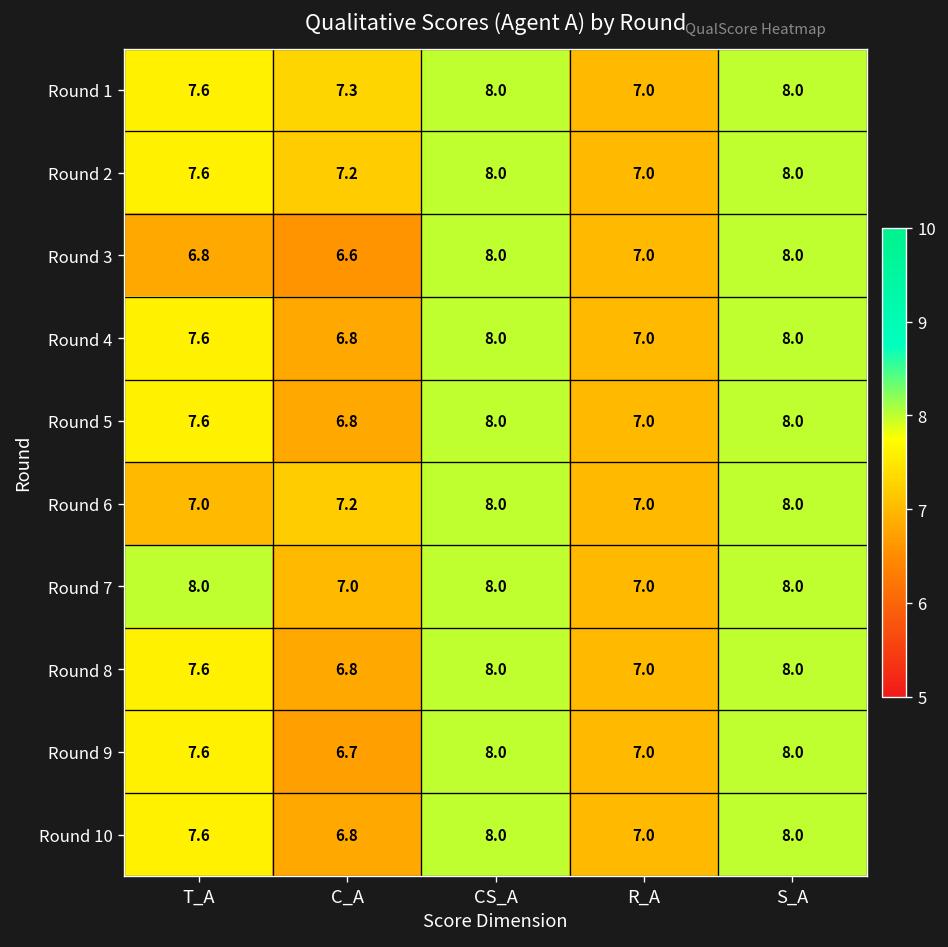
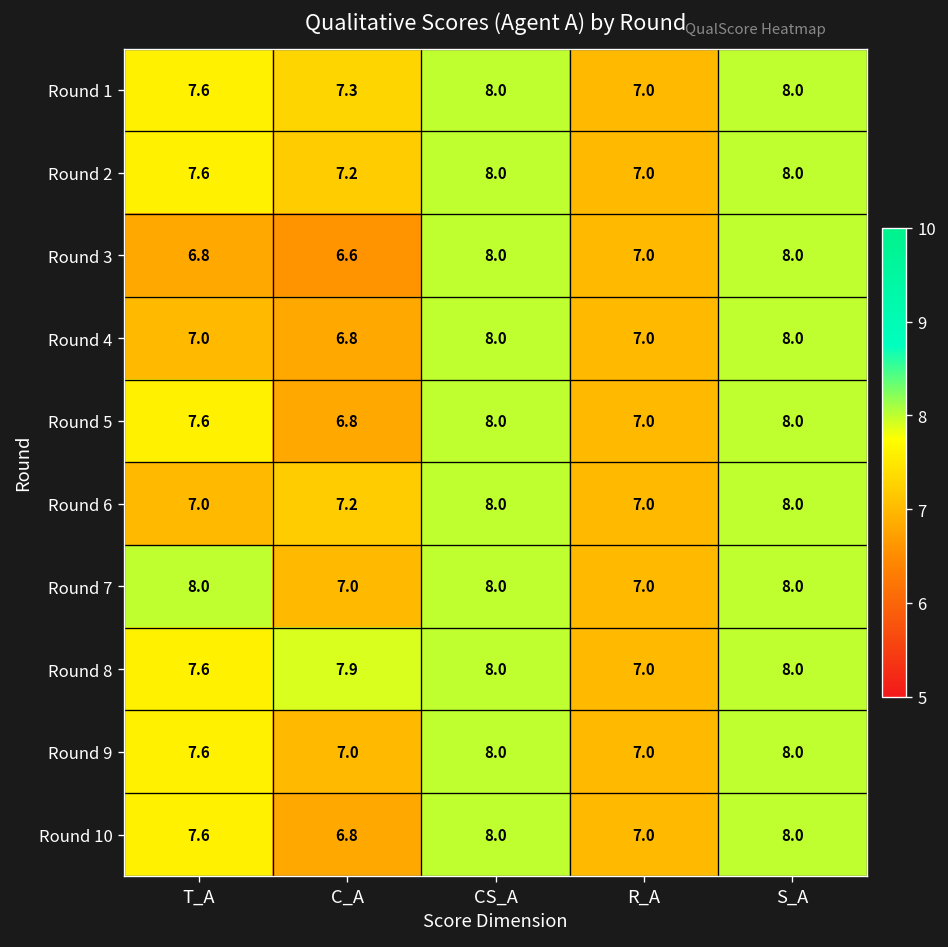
  {
    "Round 1": {
      "T_A": 7.6,
      "C_A": 7.3,
      "CS_A": 8.0,
      "R_A": 7.0,
      "S_A": 8.0
    },
    "Round 2": {
      "T_A": 7.6,
      "C_A": 7.2,
      "CS_A": 8.0,
      "R_A": 7.0,
      "S_A": 8.0
    },
    "Round 3": {
      "T_A": 6.8,
      "C_A": 6.6,
      "CS_A": 8.0,
      "R_A": 7.0,
      "S_A": 8.0
    },
    "Round 4": {
-     "T_A": 7.6,
+     "T_A": 7.0,
      "C_A": 6.8,
      "CS_A": 8.0,
      "R_A": 7.0,
      "S_A": 8.0
    },
    "Round 5": {
      "T_A": 7.6,
      "C_A": 6.8,
      "CS_A": 8.0,
      "R_A": 7.0,
      "S_A": 8.0
    },
    "Round 6": {
      "T_A": 7.0,
      "C_A": 7.2,
      "CS_A": 8.0,
      "R_A": 7.0,
      "S_A": 8.0
    },
    "Round 7": {
      "T_A": 8.0,
      "C_A": 7.0,
      "CS_A": 8.0,
      "R_A": 7.0,
      "S_A": 8.0
    },
    "Round 8": {
      "T_A": 7.6,
-     "C_A": 6.8,
+     "C_A": 7.9,
      "CS_A": 8.0,
      "R_A": 7.0,
      "S_A": 8.0
    },
    "Round 9": {
      "T_A": 7.6,
-     "C_A": 6.7,
+     "C_A": 7.0,
      "CS_A": 8.0,
      "R_A": 7.0,
      "S_A": 8.0
    },
    "Round 10": {
      "T_A": 7.6,
      "C_A": 6.8,
      "CS_A": 8.0,
      "R_A": 7.0,
      "S_A": 8.0
    }
  }
